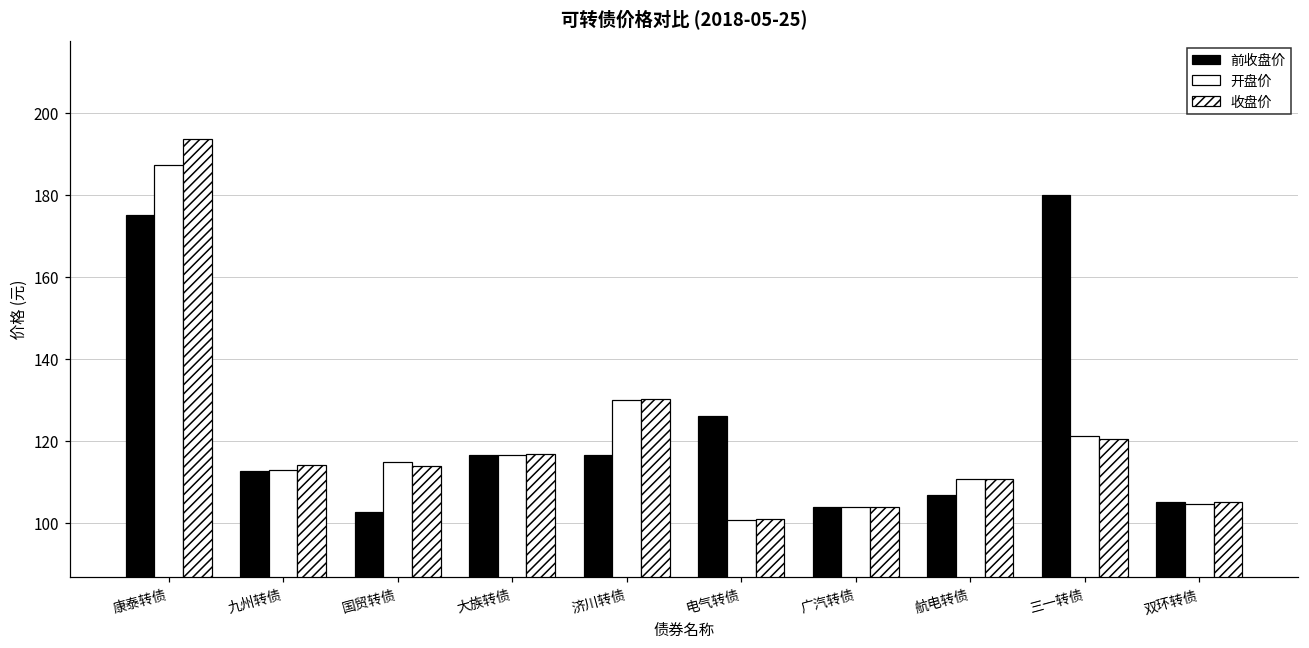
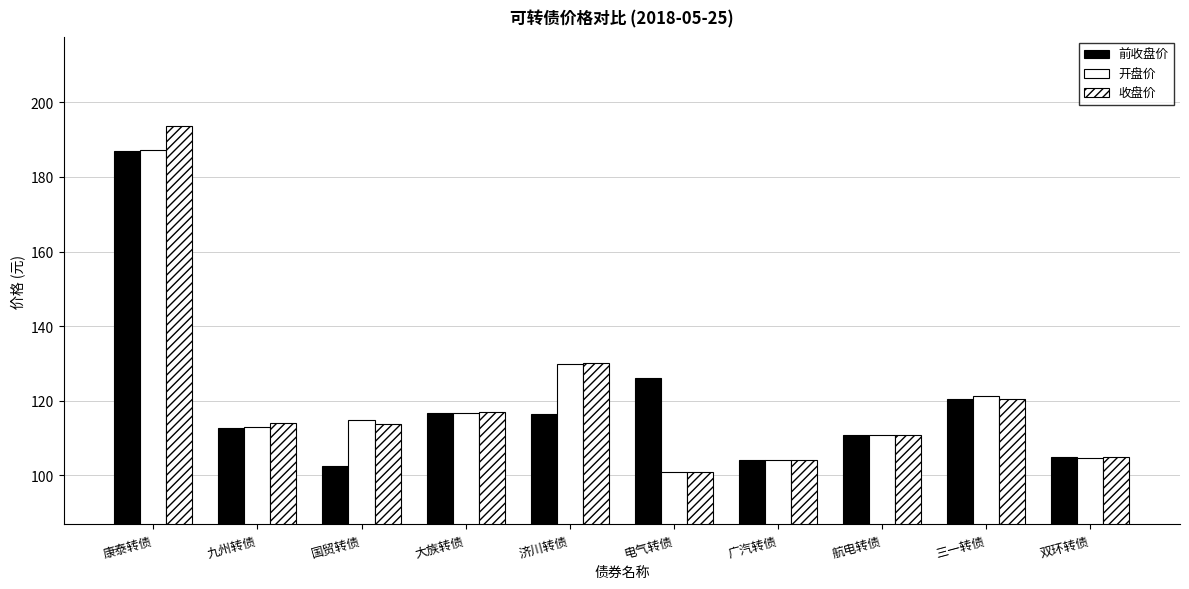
  {
    "前收盘价": {
-     "康泰转债": 175,
+     "康泰转债": 187,
      "九州转债": 113,
      "国贸转债": 103,
      "大族转债": 117,
      "济川转债": 117,
      "电气转债": 126,
      "广汽转债": 104,
-     "航电转债": 107,
-     "三一转债": 180,
+     "航电转债": 111,
+     "三一转债": 121,
      "双环转债": 105
    }
  }
